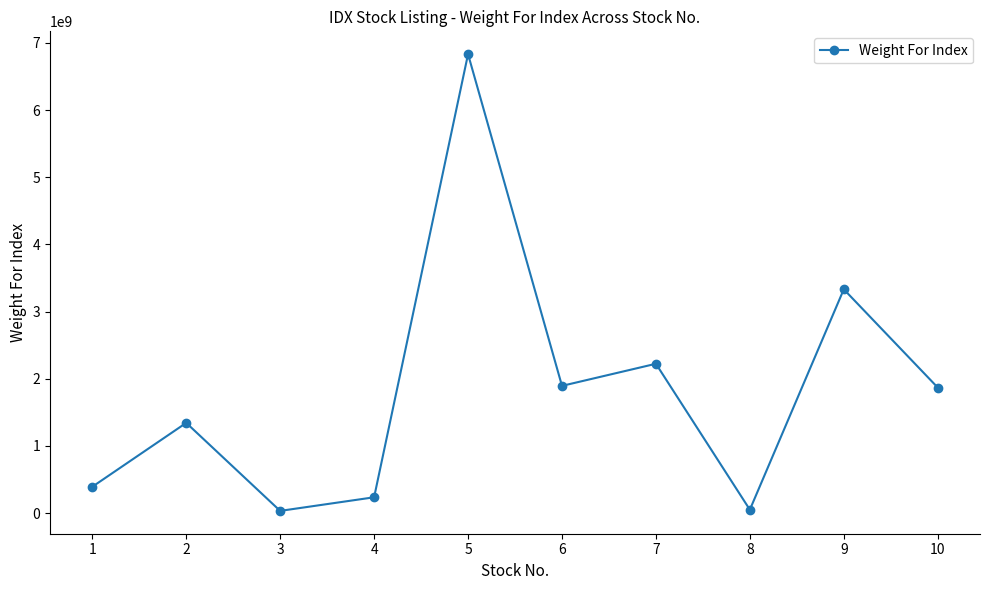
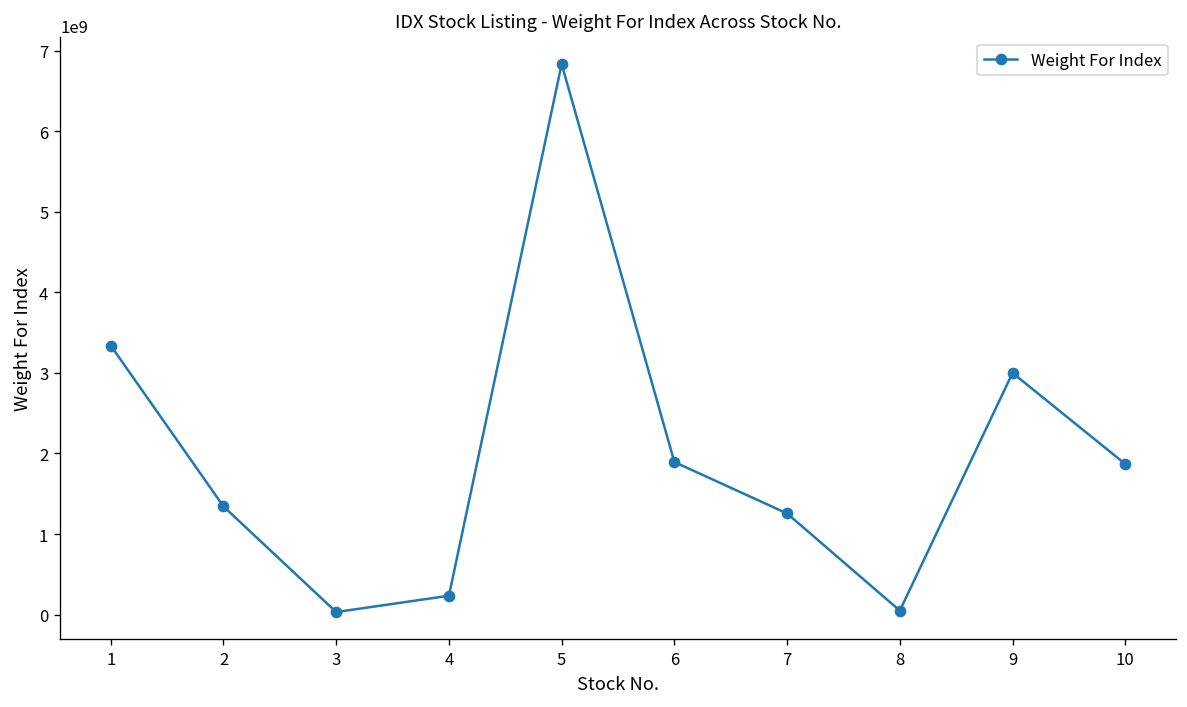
  {
-   "1": 400000000,
+   "1": 3300000000,
    "2": 1300000000,
    "3": 0,
    "4": 200000000,
    "5": 6800000000,
    "6": 1900000000,
-   "7": 2200000000,
+   "7": 1300000000,
    "8": 0,
-   "9": 3300000000,
+   "9": 3000000000,
    "10": 1900000000
  }
